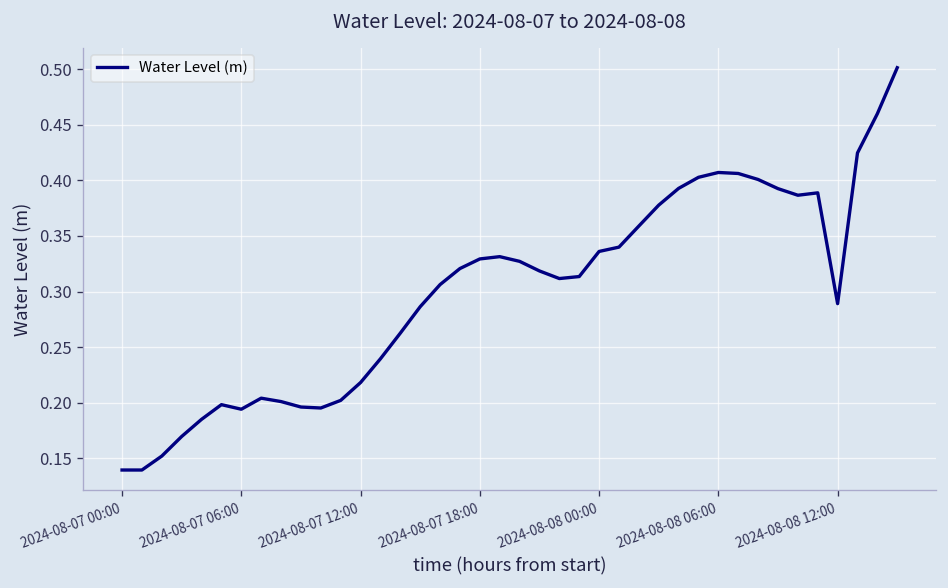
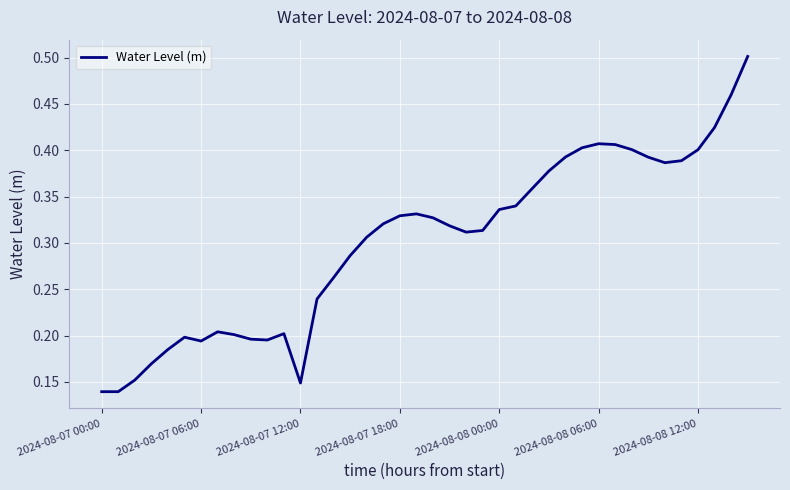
  {
    "2024-08-07 00:00": 0.14,
    "2024-08-07 06:00": 0.19,
-   "2024-08-07 12:00": 0.22,
+   "2024-08-07 12:00": 0.15,
    "2024-08-07 18:00": 0.33,
    "2024-08-08 00:00": 0.34,
    "2024-08-08 06:00": 0.41,
-   "2024-08-08 12:00": 0.29
+   "2024-08-08 12:00": 0.40
  }
